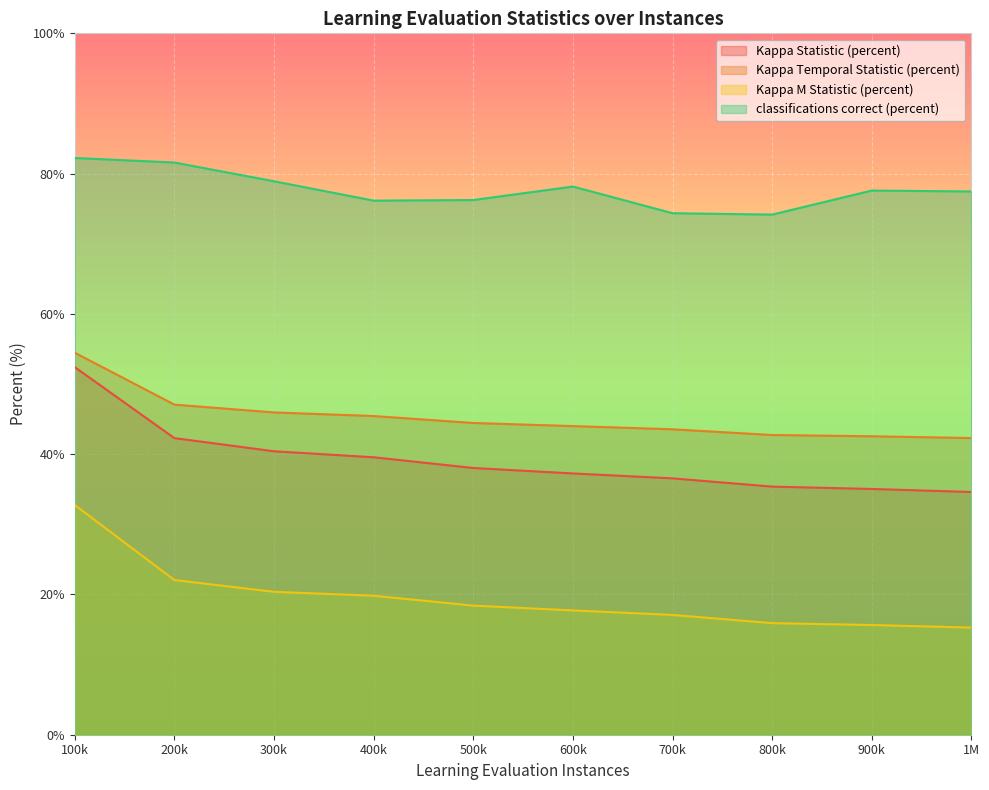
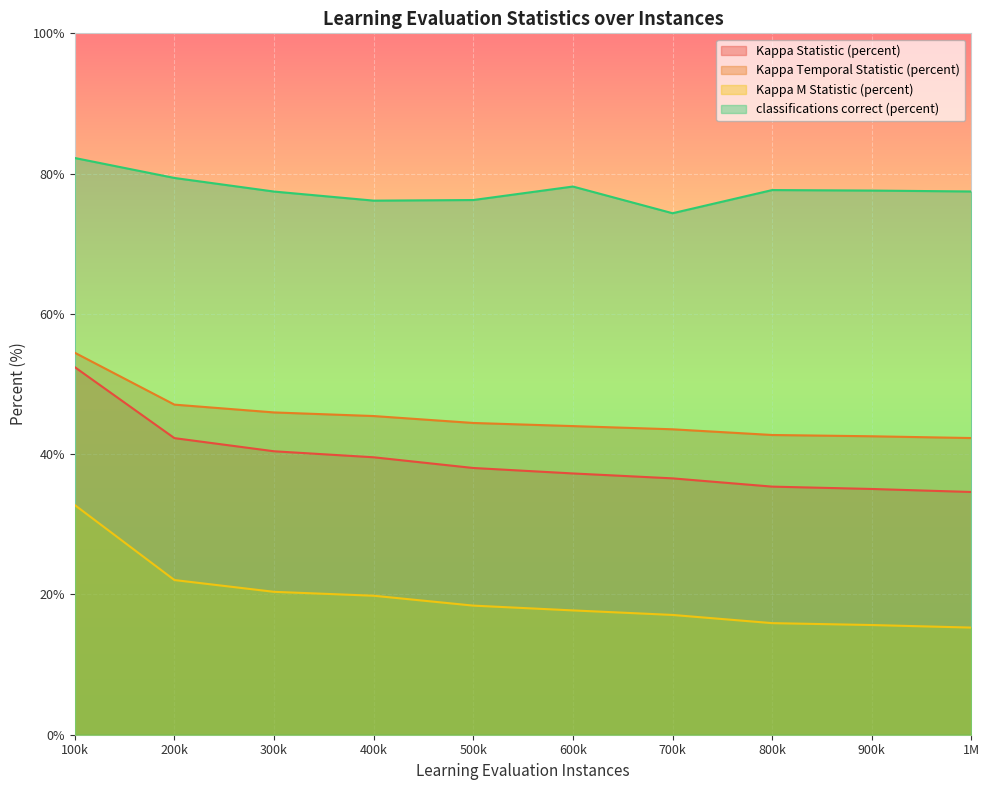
  {
    "classifications correct (percent)": {
      "100k": "82%",
-     "200k": "82%",
-     "300k": "79%",
+     "200k": "79%",
+     "300k": "77%",
      "400k": "76%",
      "500k": "76%",
      "600k": "78%",
      "700k": "74%",
-     "800k": "74%",
+     "800k": "78%",
      "900k": "78%",
      "1M": "77%"
    }
  }
